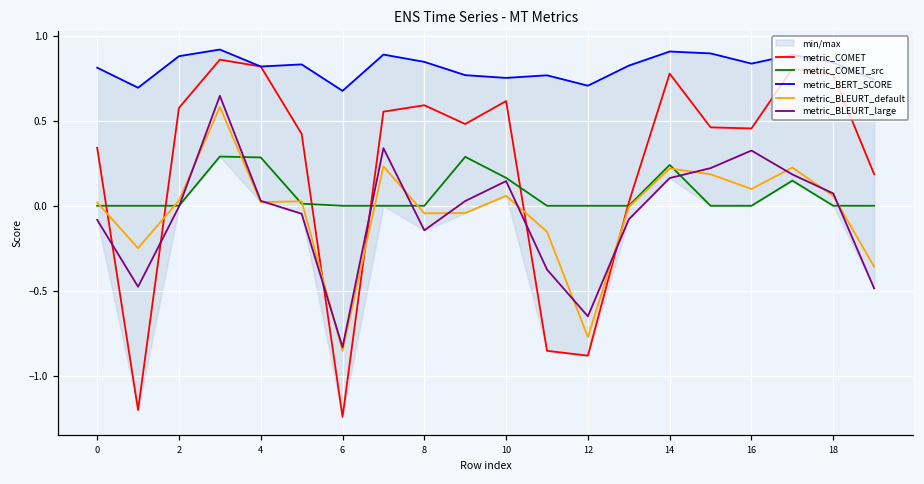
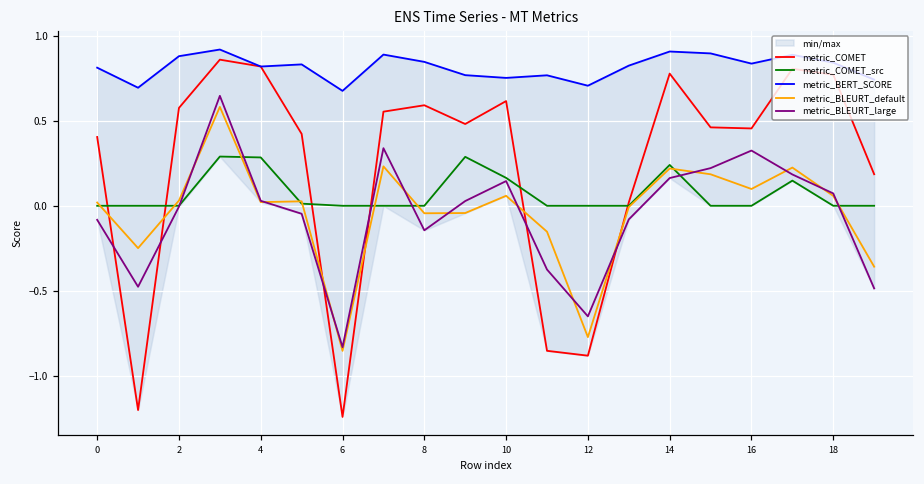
  {
    "metric_COMET": {
-     "0": 0.34,
+     "0": 0.41,
      "2": 0.58,
      "6": -1.24,
      "8": 0.59,
      "10": 0.62,
      "12": -0.88,
      "14": 0.78,
      "16": 0.46
    },
    "metric_COMET_src": {
      "0": 0.00,
      "4": 0.28,
      "6": 0.00,
      "8": 0.00,
      "10": 0.16,
      "12": 0.00,
      "14": 0.24,
      "16": 0.00,
      "18": 0.00
    },
    "min/max": {
      "0": 0.81,
      "2": 0.88,
      "6": 0.68,
      "8": 0.85,
      "10": 0.75,
      "12": 0.71,
      "14": 0.91,
      "16": 0.84
    },
    "metric_BLEURT_default": {
      "0": 0.02,
      "2": 0.03,
      "6": -0.85,
      "8": -0.04,
      "10": 0.06,
      "12": -0.77,
      "14": 0.22,
      "16": 0.10
    },
    "metric_BLEURT_large": {
      "0": -0.08,
      "6": -0.83,
      "8": -0.14,
      "10": 0.15,
      "12": -0.65,
      "14": 0.16,
      "16": 0.33
    }
  }
